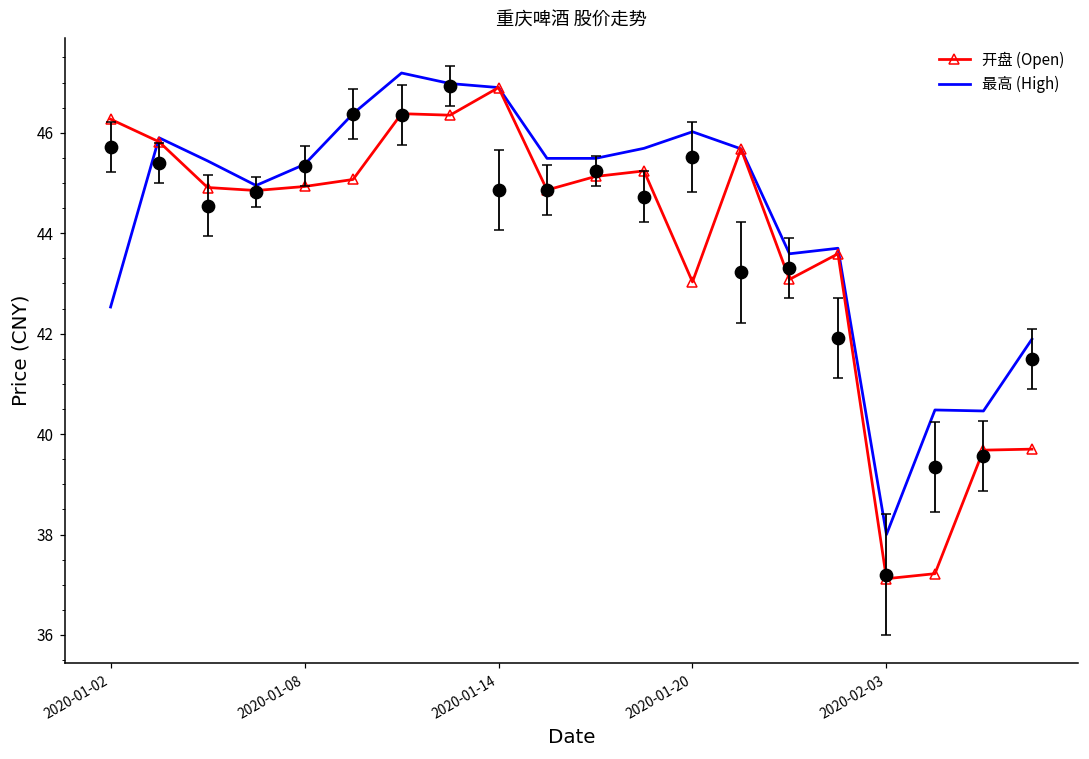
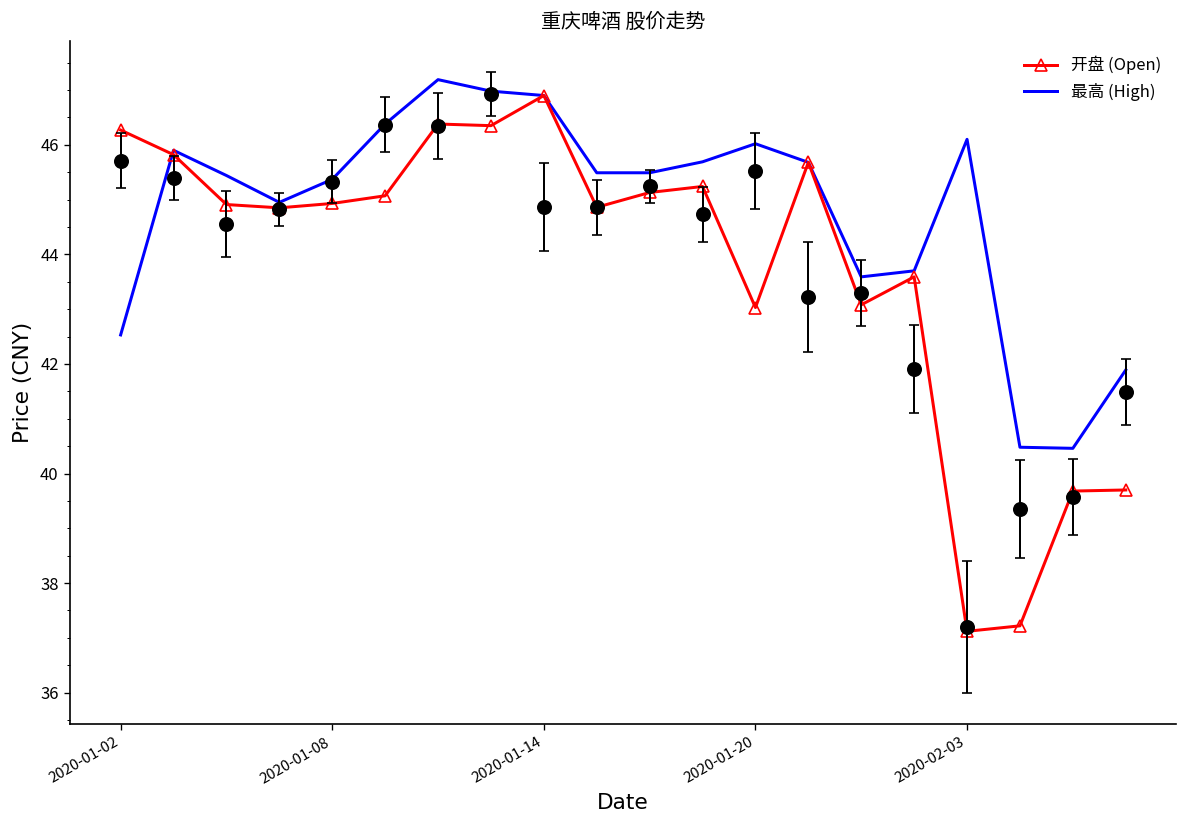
  {
    "开盘 (Open)": {
      "2020-01-02": 46.3,
      "2020-01-20": 43.0,
      "2020-02-03": 37.1
    },
    "最高 (High)": {
      "2020-01-02": 42.5,
      "2020-01-20": 46.0,
-     "2020-02-03": 38.0
+     "2020-02-03": 46.1
    }
  }
